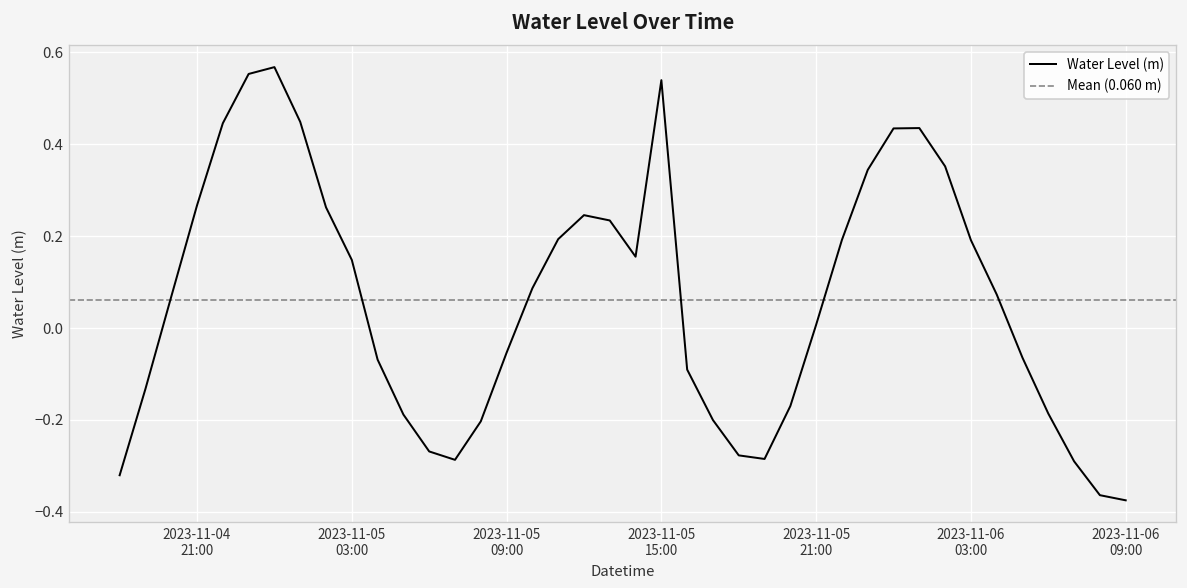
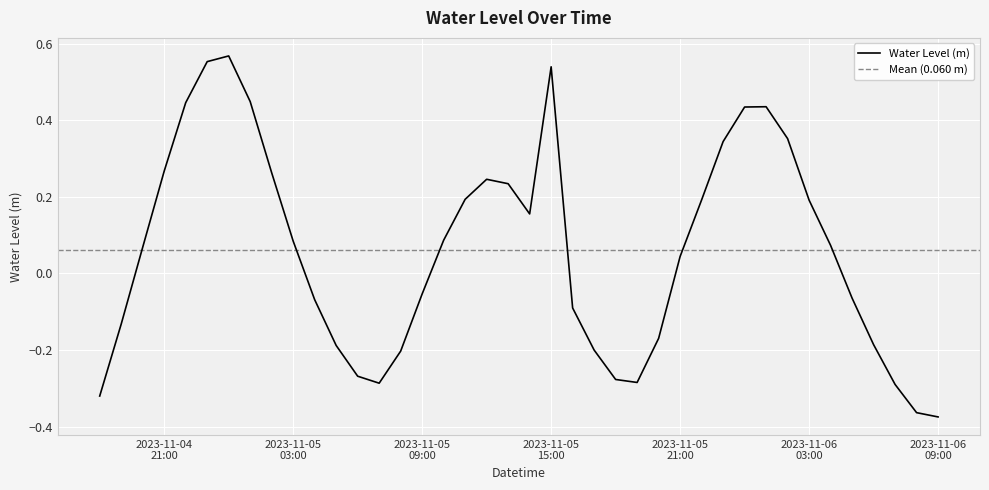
  {
    "2023-11-04 21:00": 0.27,
-   "2023-11-05 03:00": 0.15,
+   "2023-11-05 03:00": 0.08,
    "2023-11-05 09:00": -0.05,
    "2023-11-05 15:00": 0.54,
-   "2023-11-05 21:00": 0.01,
+   "2023-11-05 21:00": 0.04,
    "2023-11-06 03:00": 0.19,
    "2023-11-06 09:00": -0.37
  }
